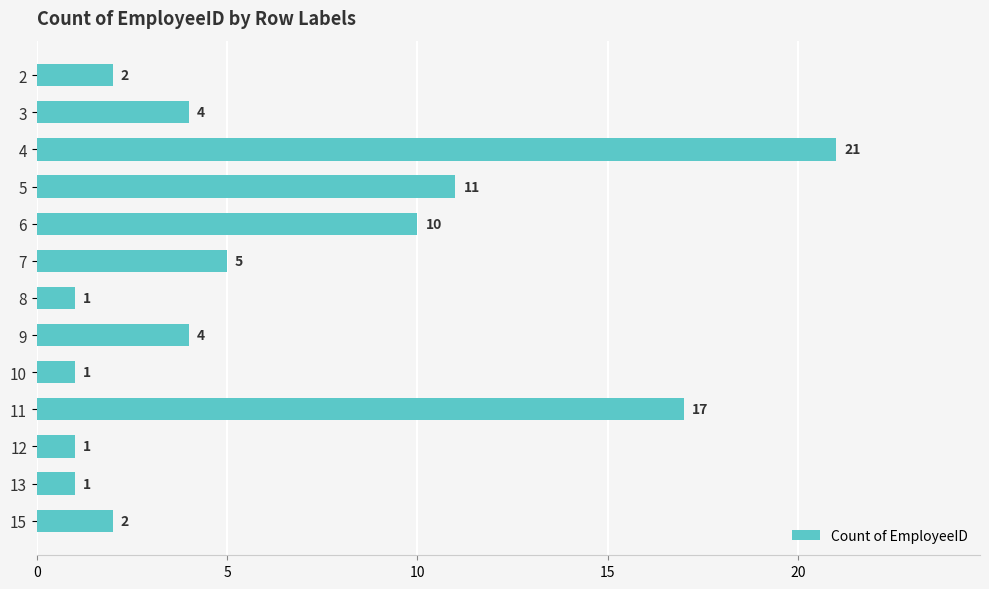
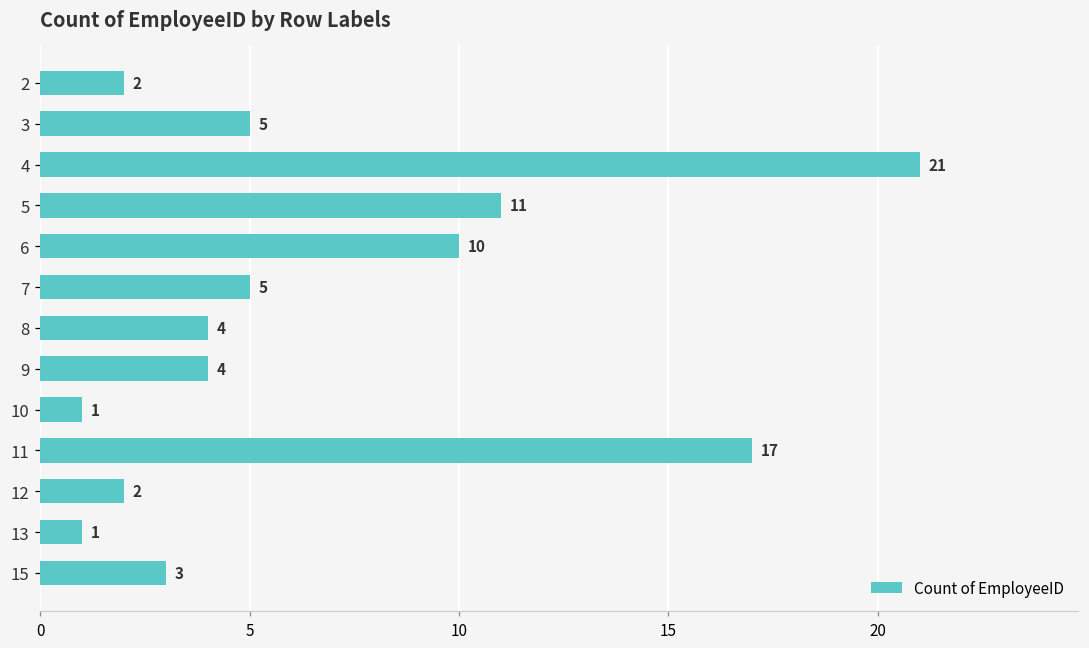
  {
    "2": 2,
-   "3": 4,
+   "3": 5,
    "4": 21,
    "5": 11,
    "6": 10,
    "7": 5,
-   "8": 1,
+   "8": 4,
    "9": 4,
    "10": 1,
    "11": 17,
-   "12": 1,
+   "12": 2,
    "13": 1,
-   "15": 2
+   "15": 3
  }
